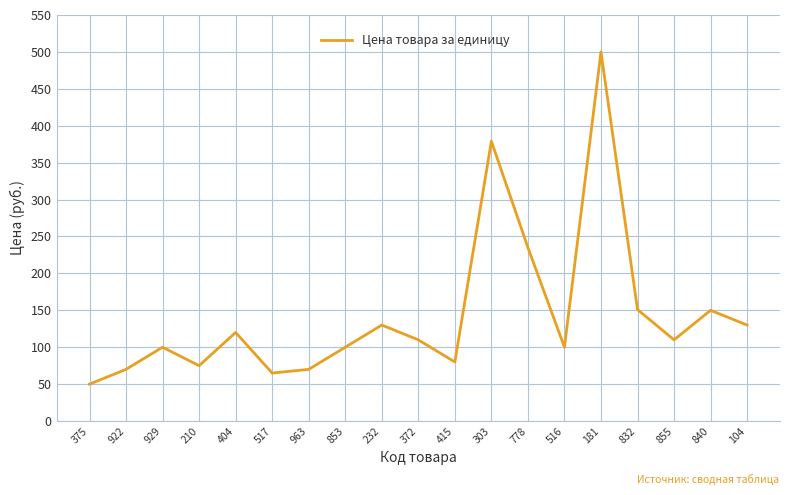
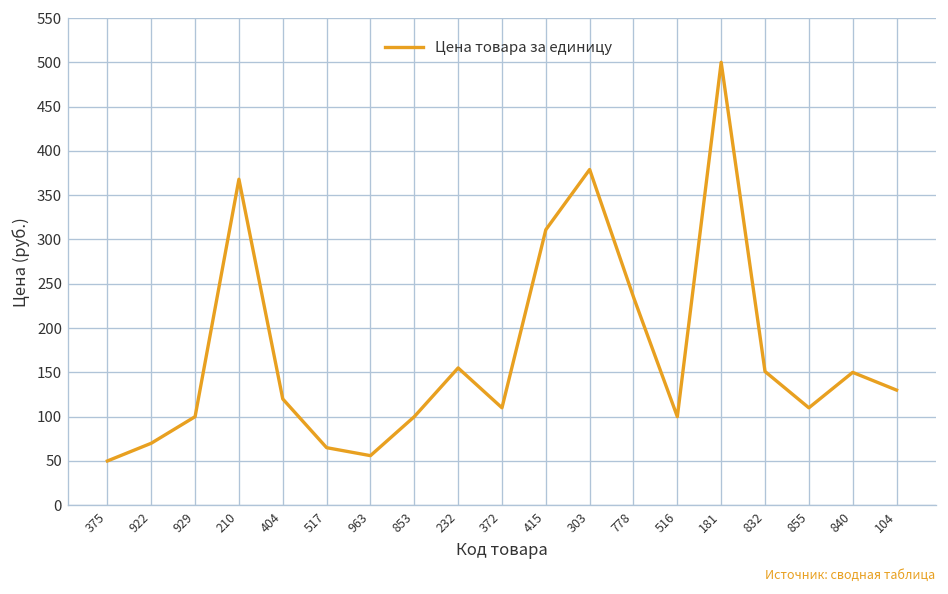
  {
    "375": 50,
    "922": 70,
    "929": 100,
-   "210": 80,
+   "210": 370,
    "404": 120,
    "517": 70,
-   "963": 70,
+   "963": 60,
    "853": 100,
-   "232": 130,
+   "232": 160,
    "372": 110,
-   "415": 80,
+   "415": 310,
    "303": 380,
    "778": 240,
    "516": 100,
    "181": 500,
    "832": 150,
    "855": 110,
    "840": 150,
    "104": 130
  }
